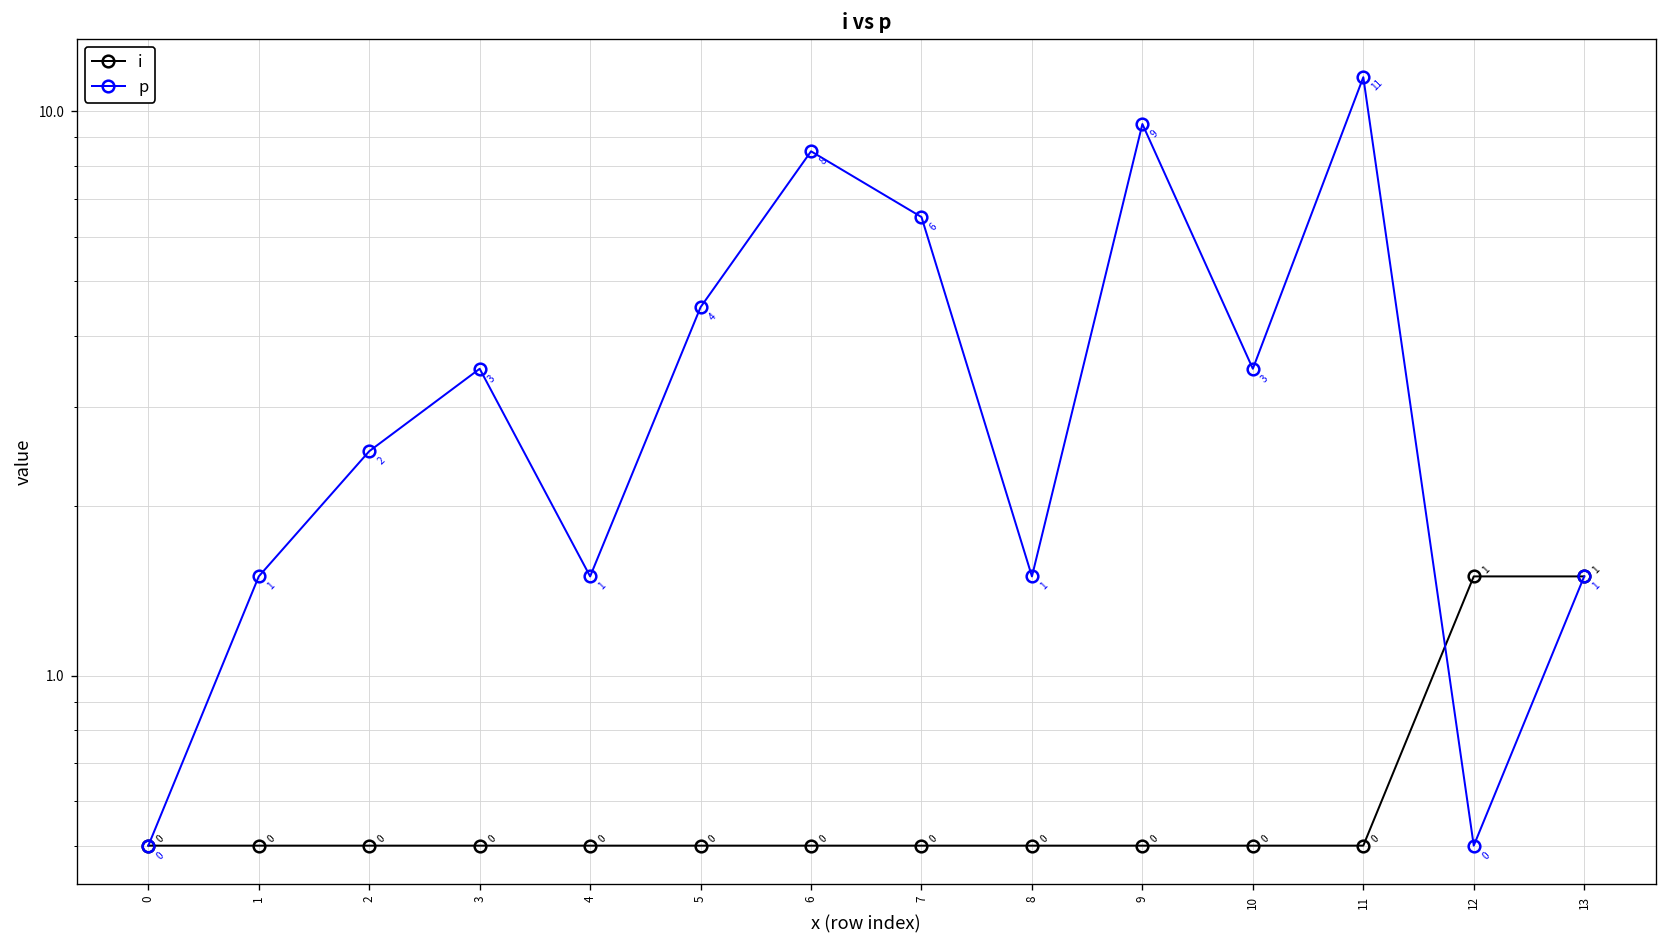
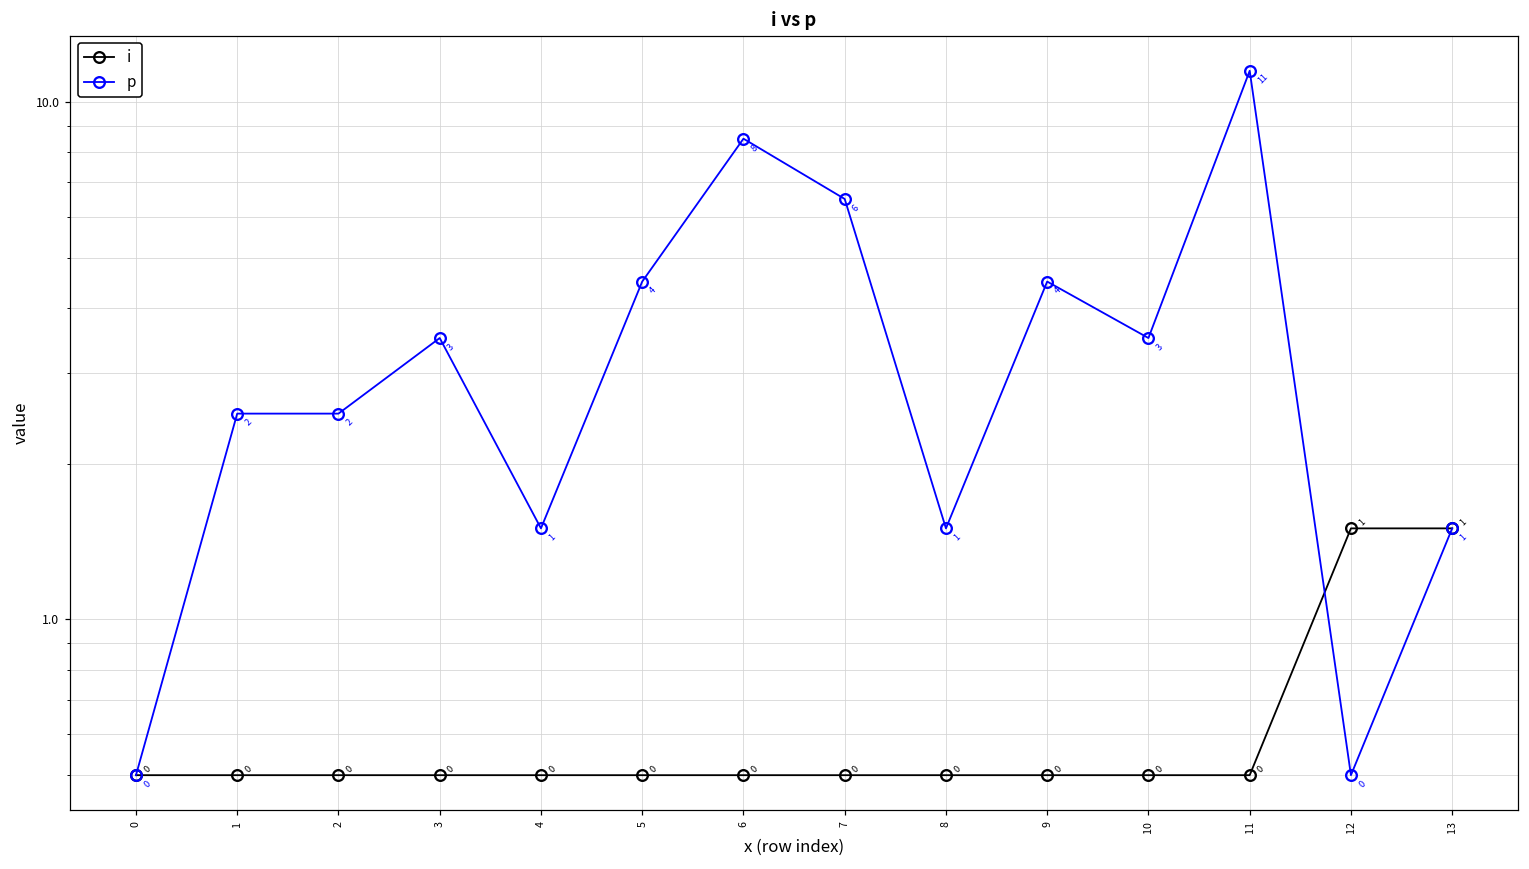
  {
    "i": {
      "1": 0,
      "2": 0,
      "3": 0,
      "4": 0,
      "5": 0,
      "6": 0,
      "7": 0,
      "8": 0,
      "9": 0,
      "10": 0,
      "11": 0,
      "12": 1
    },
    "p": {
-     "1": 1,
+     "1": 2,
      "2": 2,
      "3": 3,
      "4": 1,
      "5": 4,
      "6": 8,
      "7": 6,
      "8": 1,
-     "9": 9,
+     "9": 4,
      "10": 3,
      "11": 11,
      "12": 0
    }
  }
